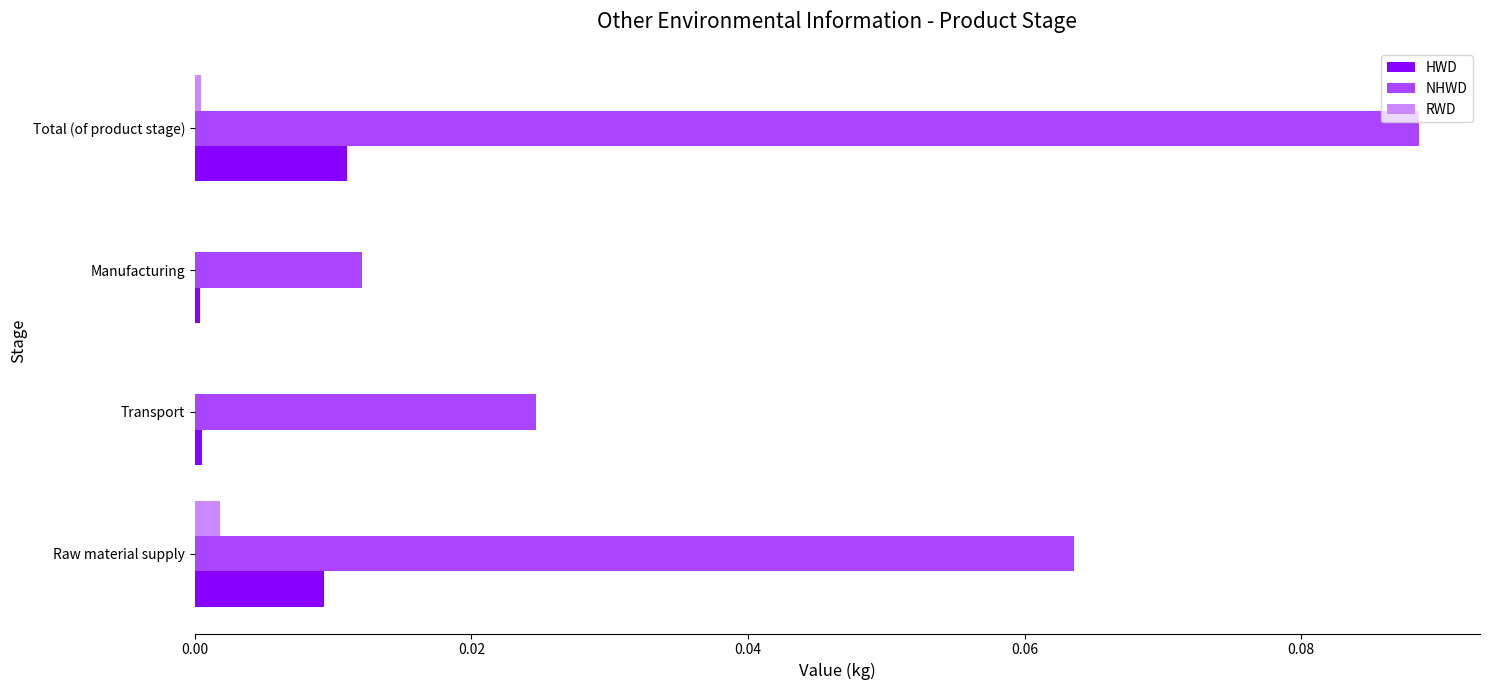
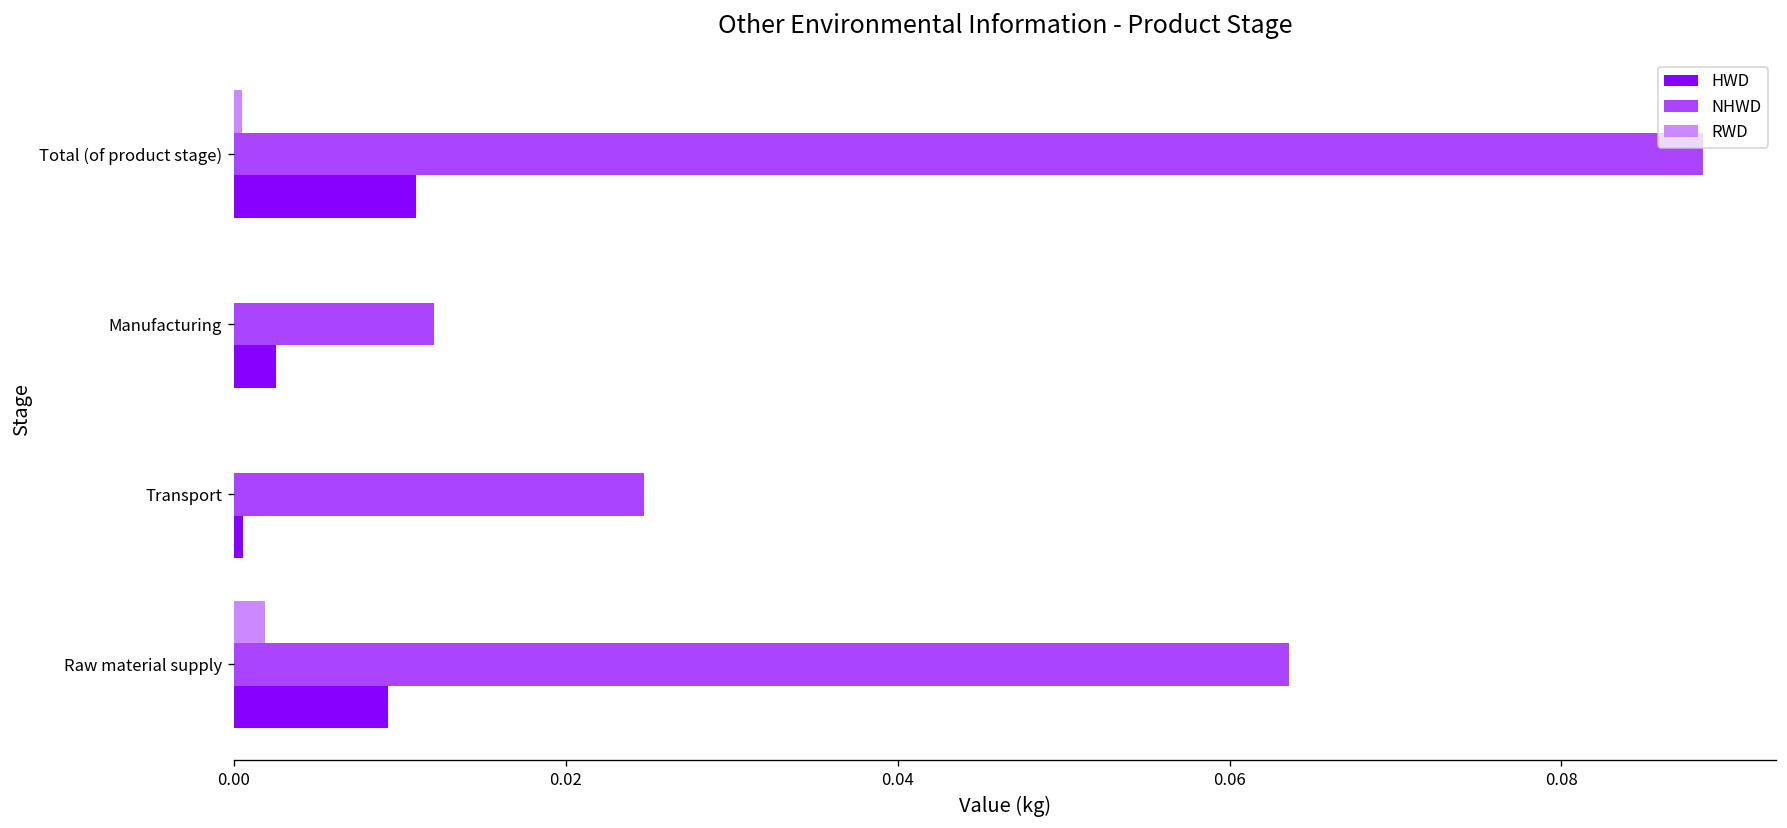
  {
    "HWD": {
      "Total (of product stage)": 0.0110,
-     "Manufacturing": 0.0004,
+     "Manufacturing": 0.0025,
      "Transport": 0.0005,
      "Raw material supply": 0.0093
    },
    "NHWD": {
      "Total (of product stage)": 0.0885,
      "Manufacturing": 0.0121,
      "Transport": 0.0247,
      "Raw material supply": 0.0636
    },
    "RWD": {
      "Total (of product stage)": 0.0005,
      "Raw material supply": 0.0019
    }
  }
